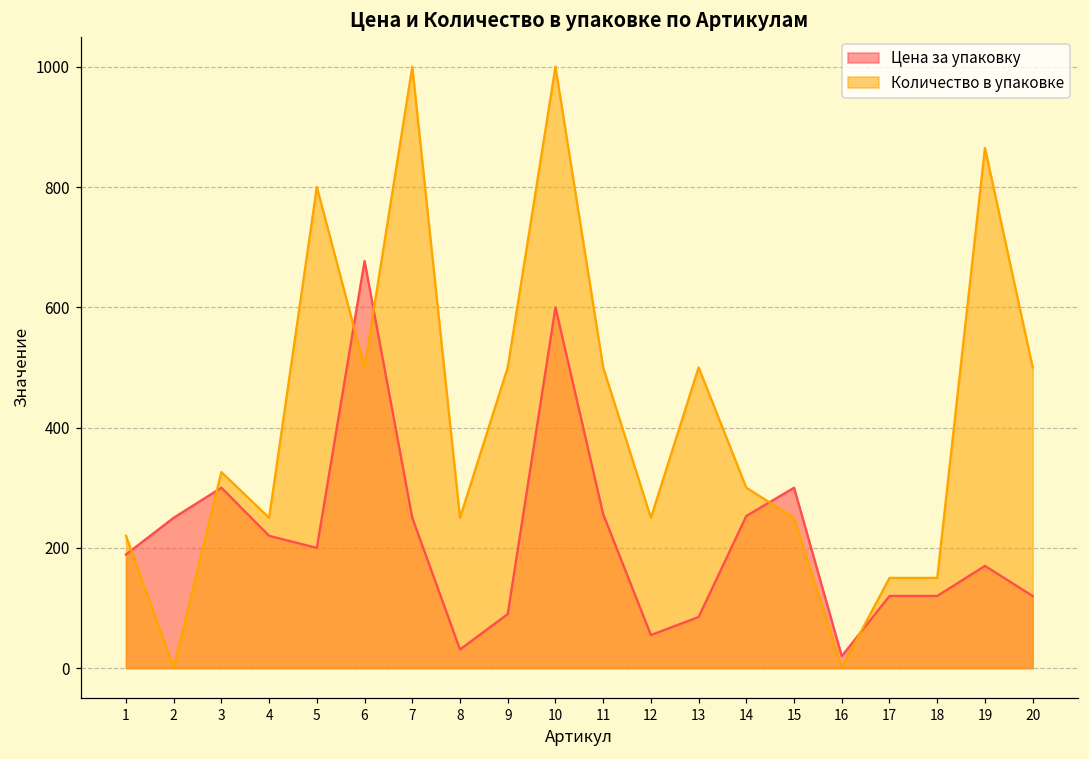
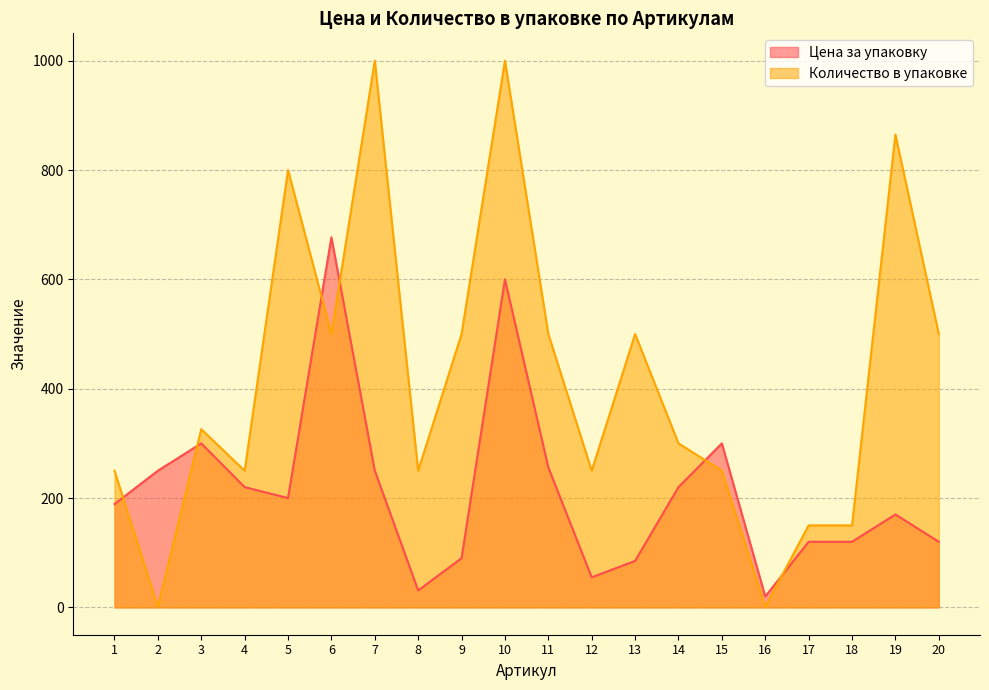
  {
    "Цена за упаковку": {
      "1": 190,
      "2": 250,
      "3": 300,
      "4": 220,
      "5": 200,
      "6": 680,
      "7": 250,
      "8": 30,
      "9": 90,
      "10": 600,
      "11": 260,
      "12": 60,
      "13": 90,
-     "14": 250,
+     "14": 220,
      "15": 300,
      "16": 20,
      "17": 120,
      "18": 120,
      "19": 170,
      "20": 120
    },
    "Количество в упаковке": {
-     "1": 220,
+     "1": 250,
      "2": 0,
      "3": 330,
      "4": 250,
      "5": 800,
      "6": 500,
      "7": 1000,
      "8": 250,
      "9": 500,
      "10": 1000,
      "11": 500,
      "12": 250,
      "13": 500,
      "14": 300,
      "15": 250,
      "16": 0,
      "17": 150,
      "18": 150,
      "19": 870,
      "20": 500
    }
  }
